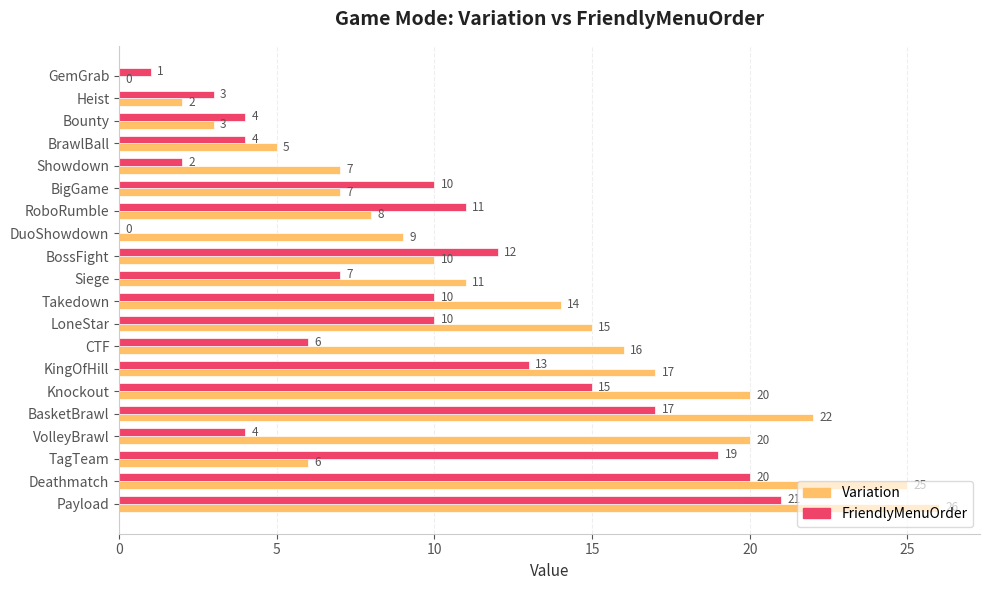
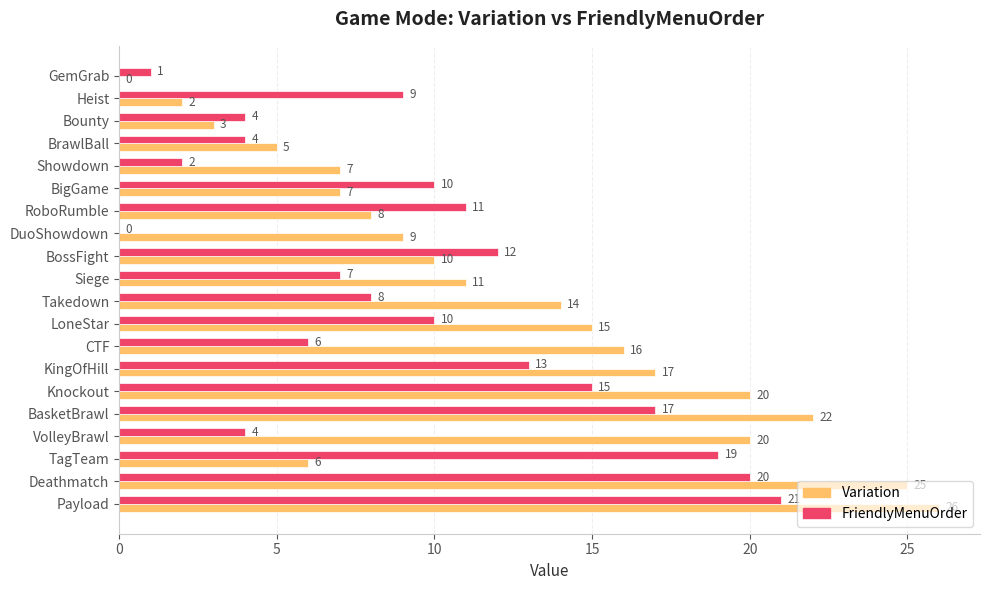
  {
    "Variation": {
      "GemGrab": 0,
      "Heist": 2,
      "Bounty": 3,
      "BrawlBall": 5,
      "Showdown": 7,
      "BigGame": 7,
      "RoboRumble": 8,
      "DuoShowdown": 9,
      "BossFight": 10,
      "Siege": 11,
      "Takedown": 14,
      "LoneStar": 15,
      "CTF": 16,
      "KingOfHill": 17,
      "Knockout": 20,
      "BasketBrawl": 22,
      "VolleyBrawl": 20,
      "TagTeam": 6
    },
    "FriendlyMenuOrder": {
      "GemGrab": 1,
-     "Heist": 3,
+     "Heist": 9,
      "Bounty": 4,
      "BrawlBall": 4,
      "Showdown": 2,
      "BigGame": 10,
      "RoboRumble": 11,
      "DuoShowdown": 0,
      "BossFight": 12,
      "Siege": 7,
-     "Takedown": 10,
+     "Takedown": 8,
      "LoneStar": 10,
      "CTF": 6,
      "KingOfHill": 13,
      "Knockout": 15,
      "BasketBrawl": 17,
      "VolleyBrawl": 4,
      "TagTeam": 19,
      "Deathmatch": 20
    }
  }
